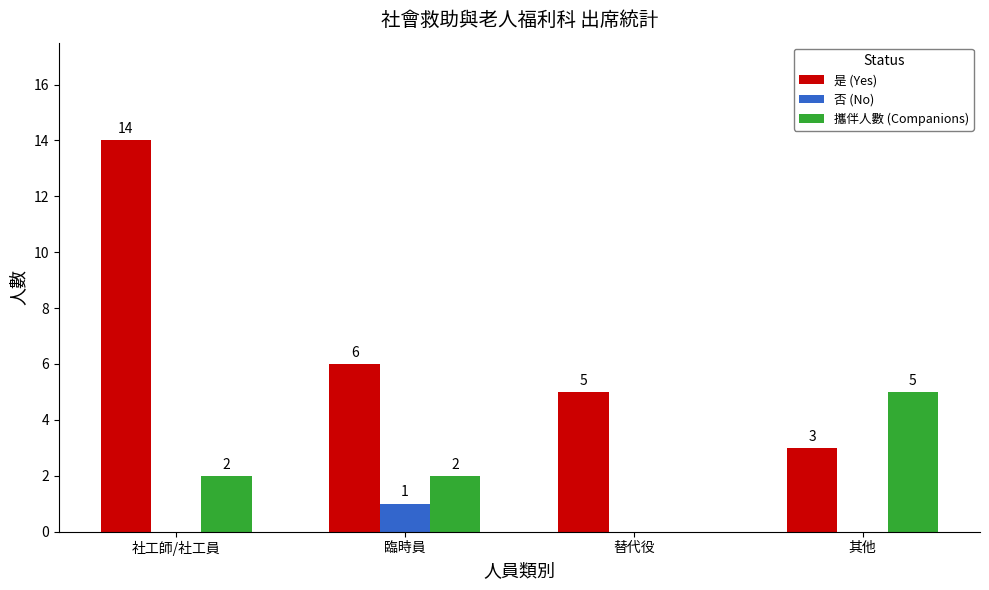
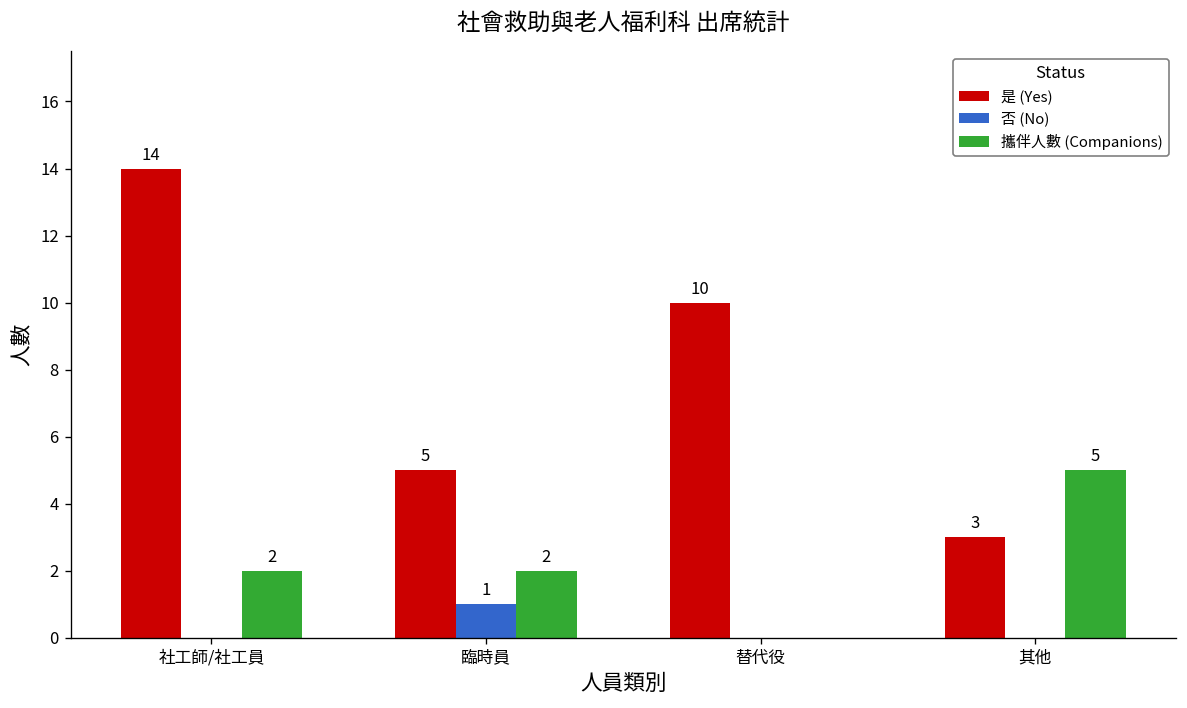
  {
    "是 (Yes)": {
      "社工師/社工員": 14,
-     "臨時員": 6,
-     "替代役": 5,
+     "臨時員": 5,
+     "替代役": 10,
      "其他": 3
    },
    "否 (No)": {
      "臨時員": 1
    },
    "攜伴人數 (Companions)": {
      "社工師/社工員": 2,
      "臨時員": 2,
      "其他": 5
    }
  }
